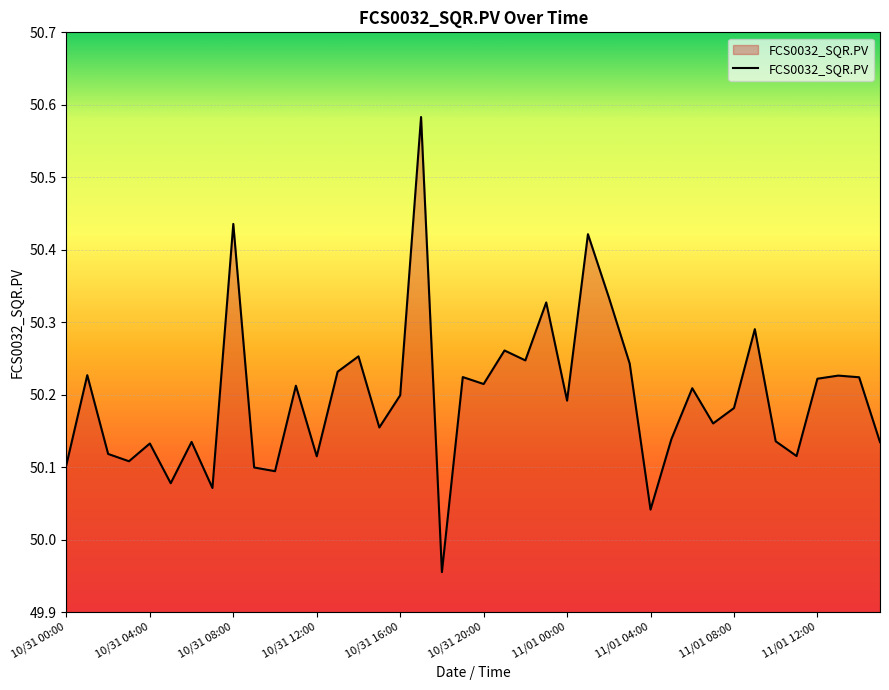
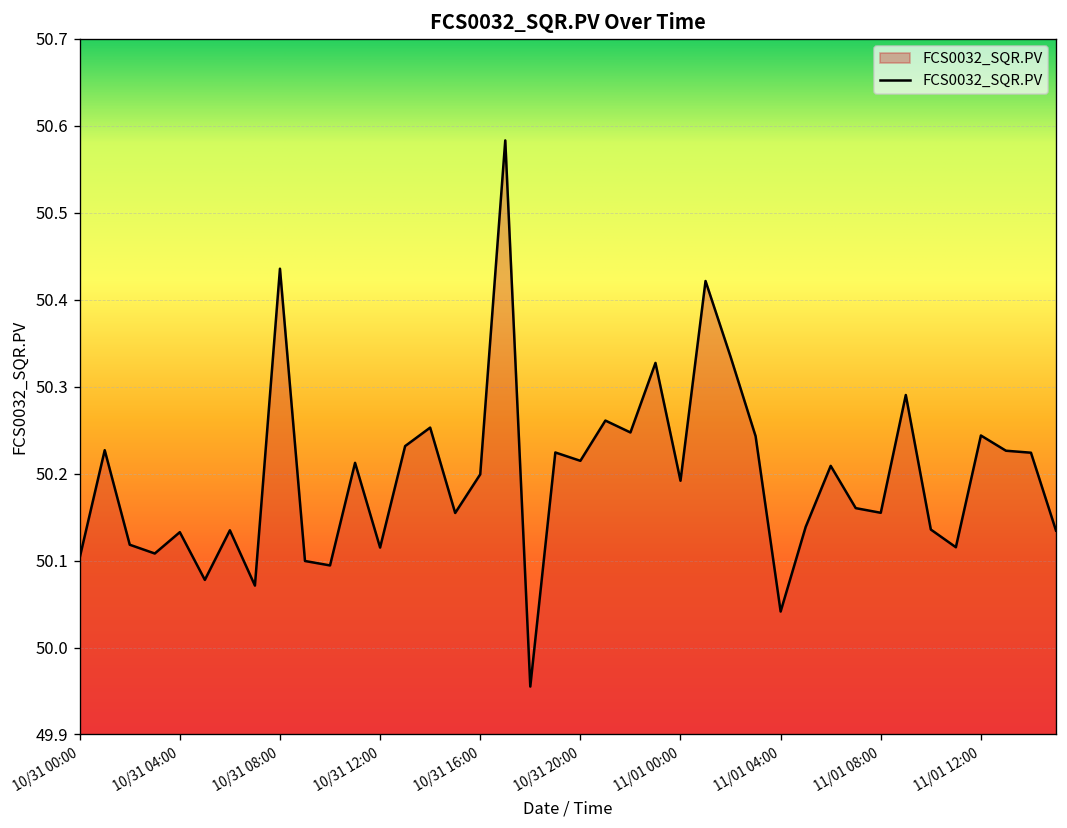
  {
    "10/31 00:00": 50.10,
    "10/31 04:00": 50.13,
    "10/31 08:00": 50.44,
    "10/31 12:00": 50.11,
    "10/31 16:00": 50.20,
    "10/31 20:00": 50.21,
    "11/01 00:00": 50.19,
    "11/01 04:00": 50.04,
-   "11/01 08:00": 50.18,
-   "11/01 12:00": 50.22
+   "11/01 08:00": 50.15,
+   "11/01 12:00": 50.24
  }
